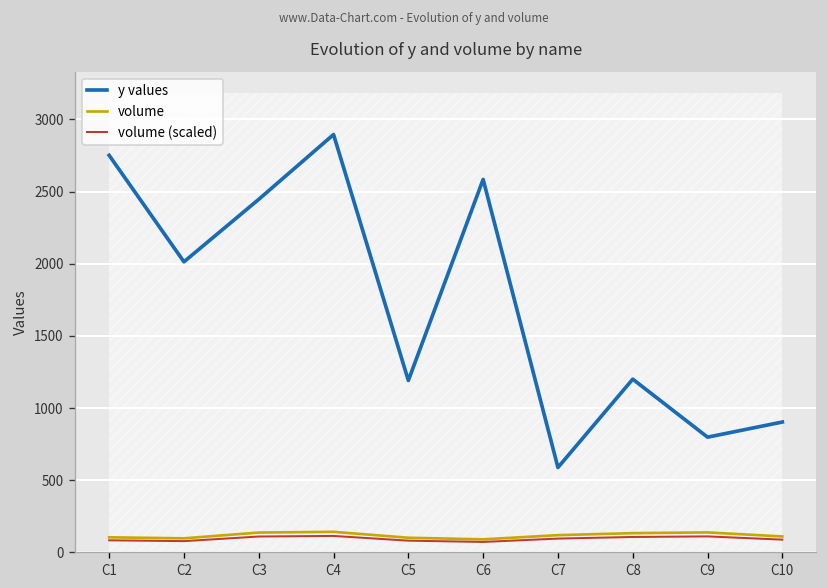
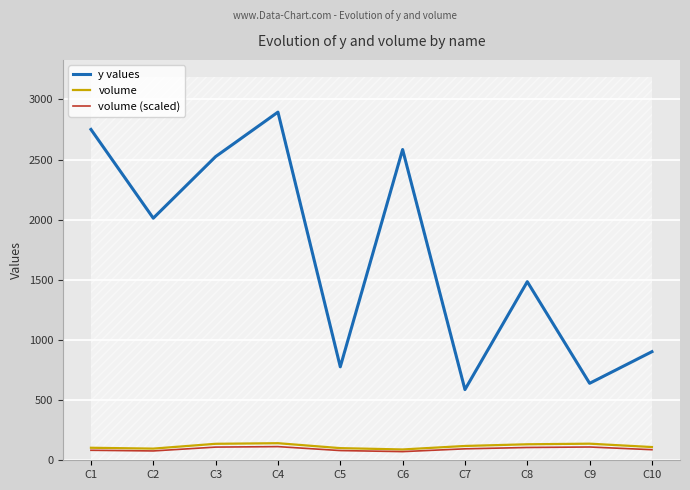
  {
    "y values": {
      "C1": 2750,
      "C2": 2010,
-     "C3": 2450,
+     "C3": 2530,
      "C4": 2900,
-     "C5": 1190,
+     "C5": 780,
      "C6": 2580,
      "C7": 590,
-     "C8": 1200,
-     "C9": 800,
+     "C8": 1490,
+     "C9": 640,
      "C10": 900
    },
    "volume": {
      "C3": 140,
      "C4": 140,
      "C7": 120,
      "C8": 130,
      "C9": 140,
      "C10": 110
    },
    "volume (scaled)": {
      "C3": 110,
      "C4": 110,
      "C7": 100,
      "C8": 110,
      "C9": 110,
      "C10": 90
    }
  }
